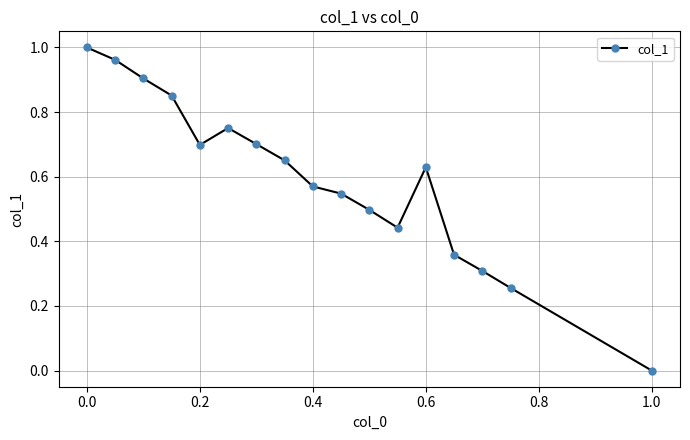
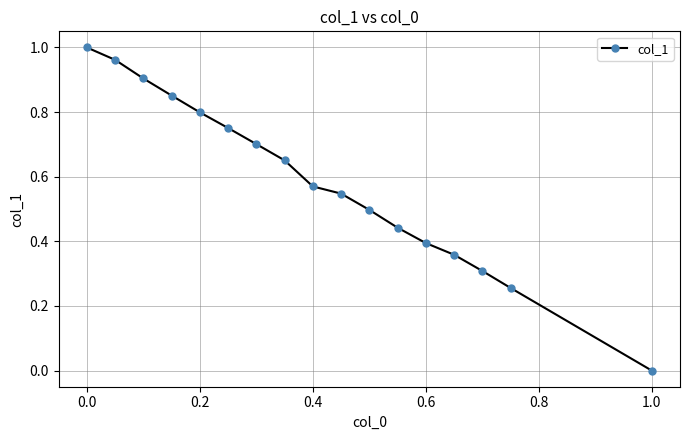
  {
    "0.0": 1.00,
-   "0.2": 0.70,
+   "0.2": 0.80,
    "0.4": 0.57,
-   "0.6": 0.63,
+   "0.6": 0.39,
    "1.0": 0.00
  }
